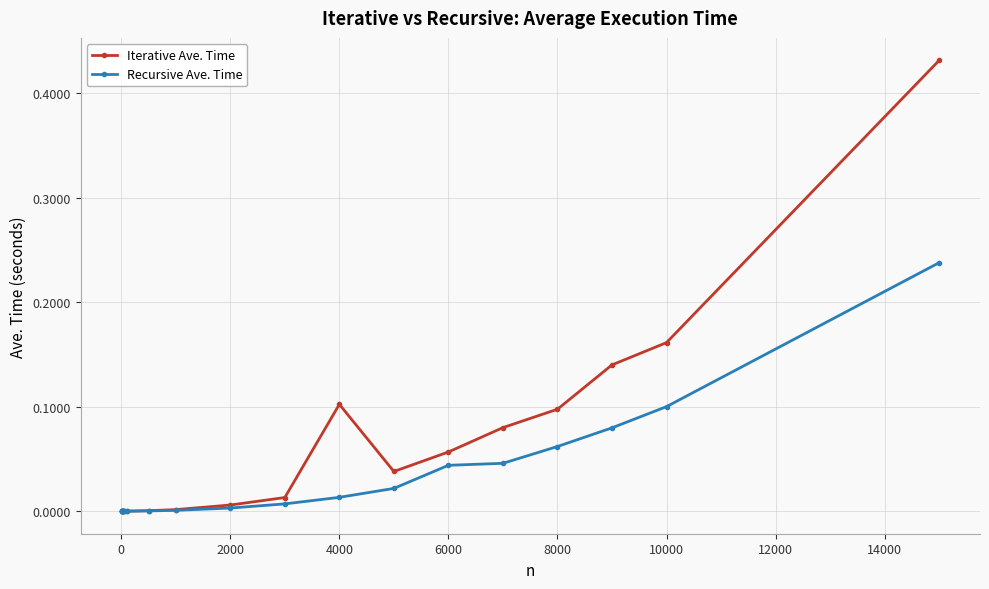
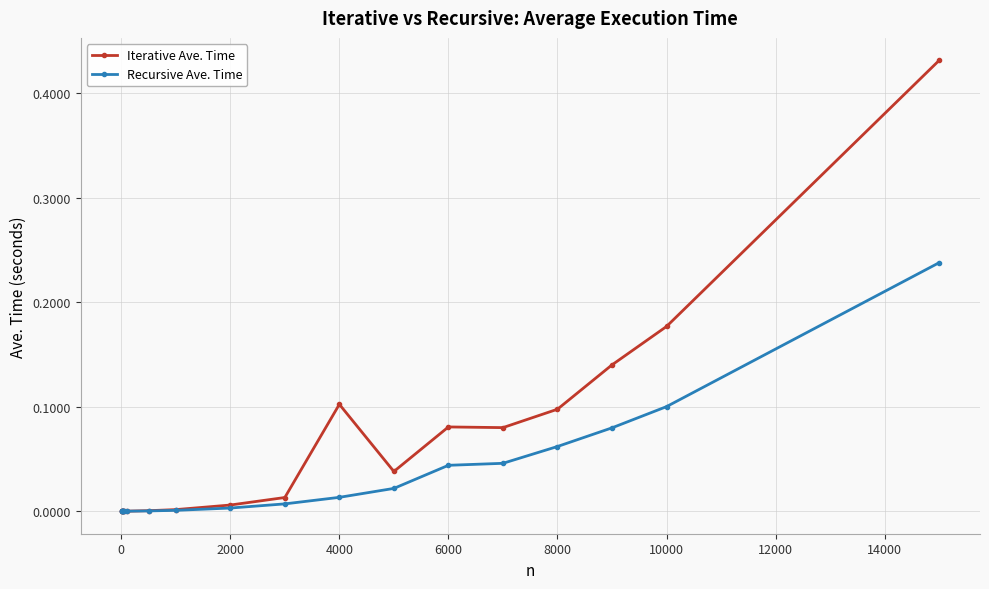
  {
    "Iterative Ave. Time": {
      "2000": 0.006,
      "4000": 0.102,
-     "6000": 0.057,
+     "6000": 0.081,
      "8000": 0.098,
-     "10000": 0.161
+     "10000": 0.177
    },
    "Recursive Ave. Time": {
      "2000": 0.003,
      "4000": 0.013,
      "6000": 0.044,
      "8000": 0.062,
      "10000": 0.100
    }
  }
